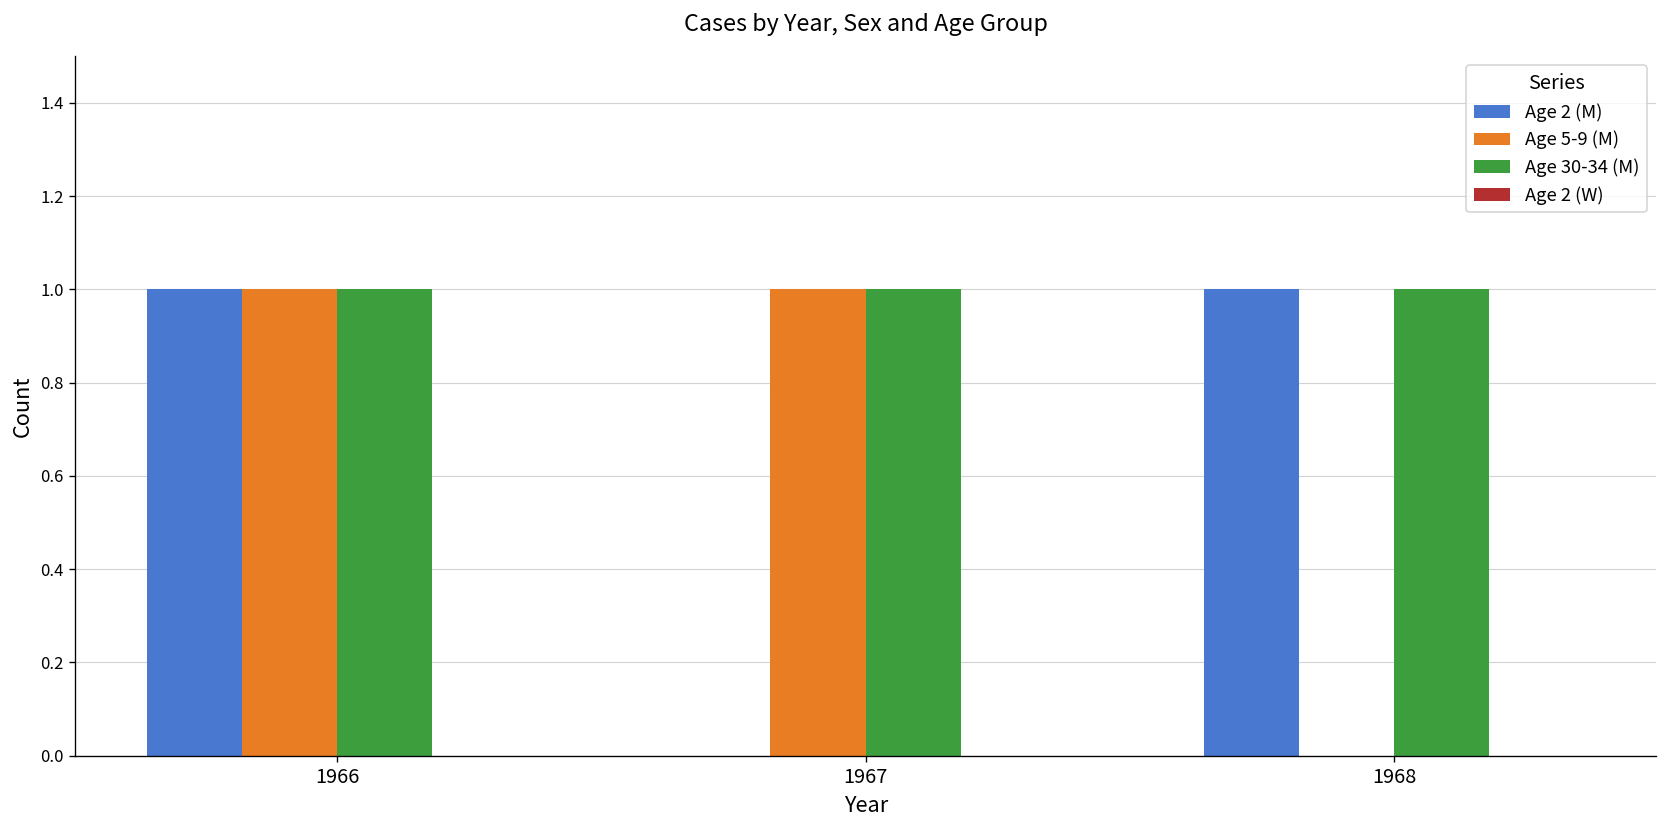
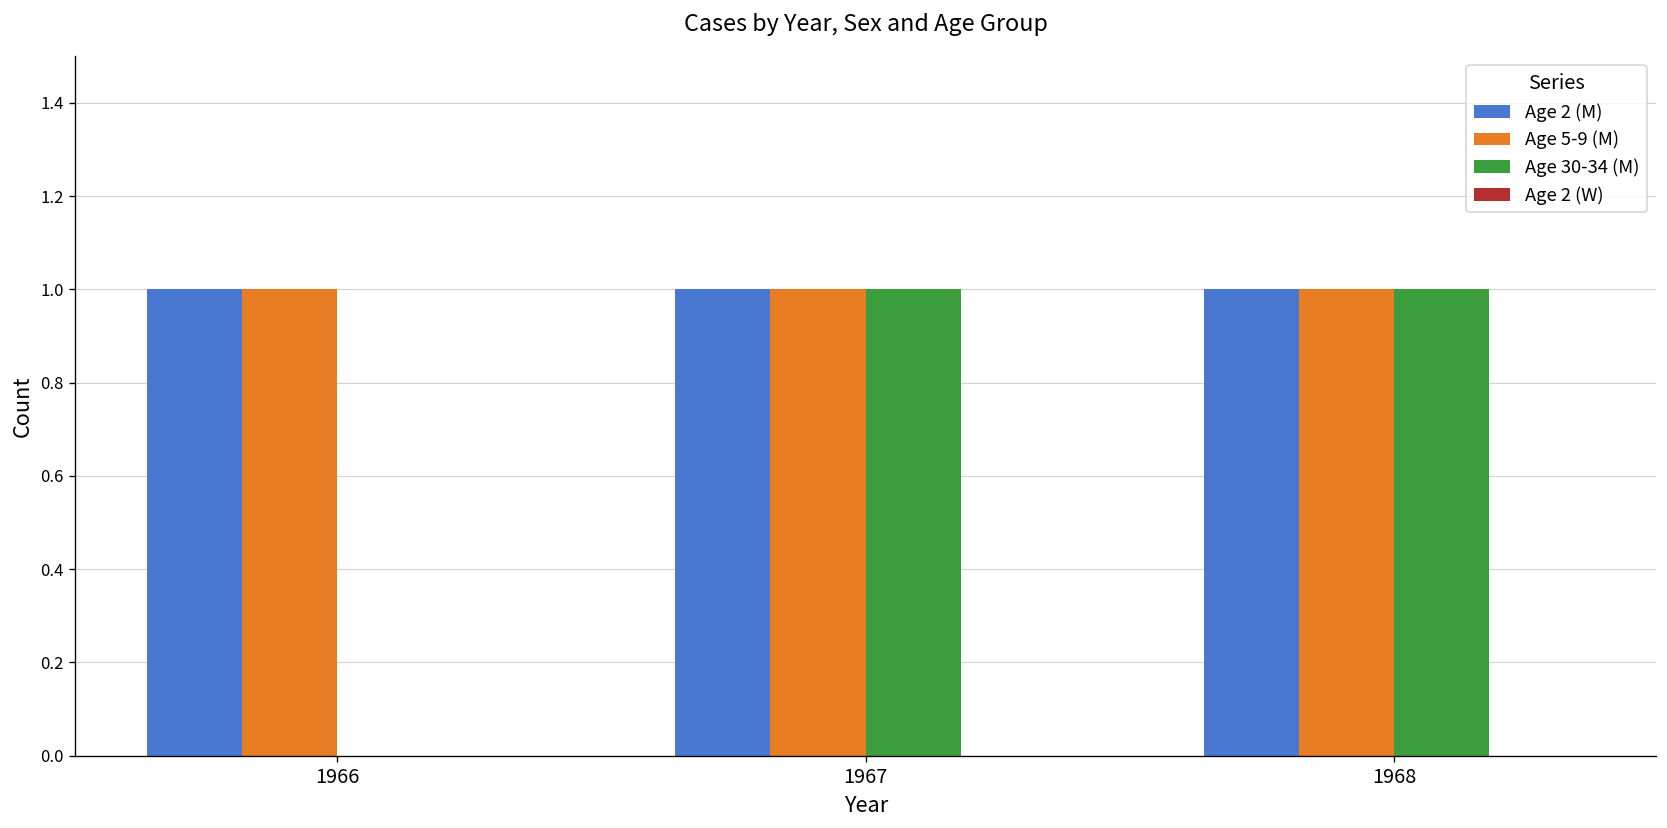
  {
    "Age 2 (M)": {
      "1966": 1,
-     "1967": 0,
+     "1967": 1,
      "1968": 1
    },
    "Age 5-9 (M)": {
      "1966": 1,
      "1967": 1,
-     "1968": 0
+     "1968": 1
    },
    "Age 30-34 (M)": {
-     "1966": 1,
+     "1966": 0,
      "1967": 1,
      "1968": 1
    },
    "Age 2 (W)": {
      "1966": 0,
      "1967": 0,
      "1968": 0
    }
  }
